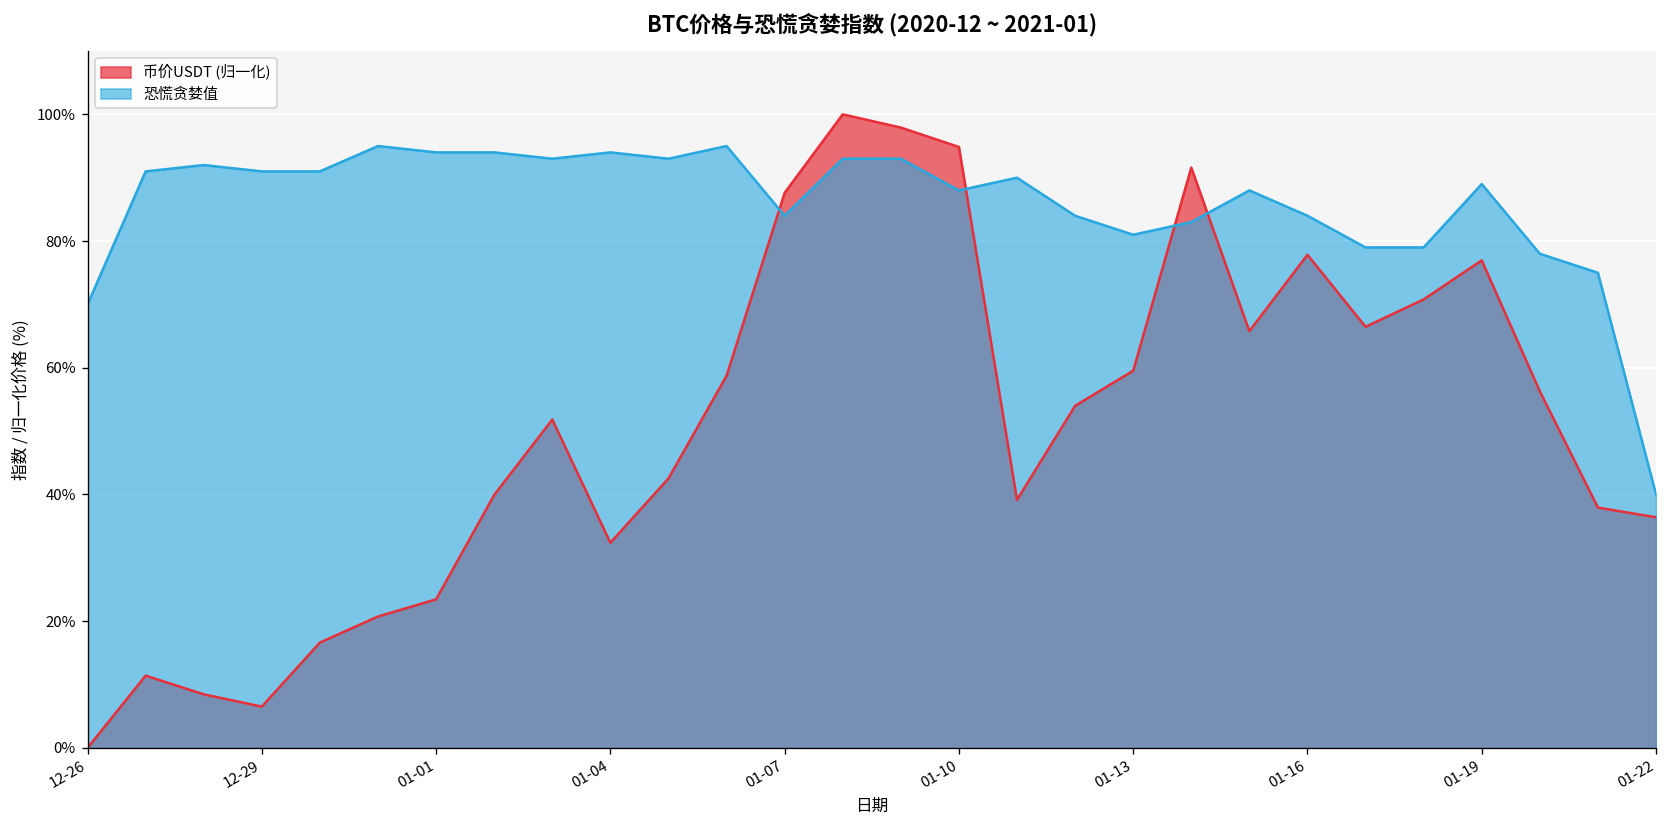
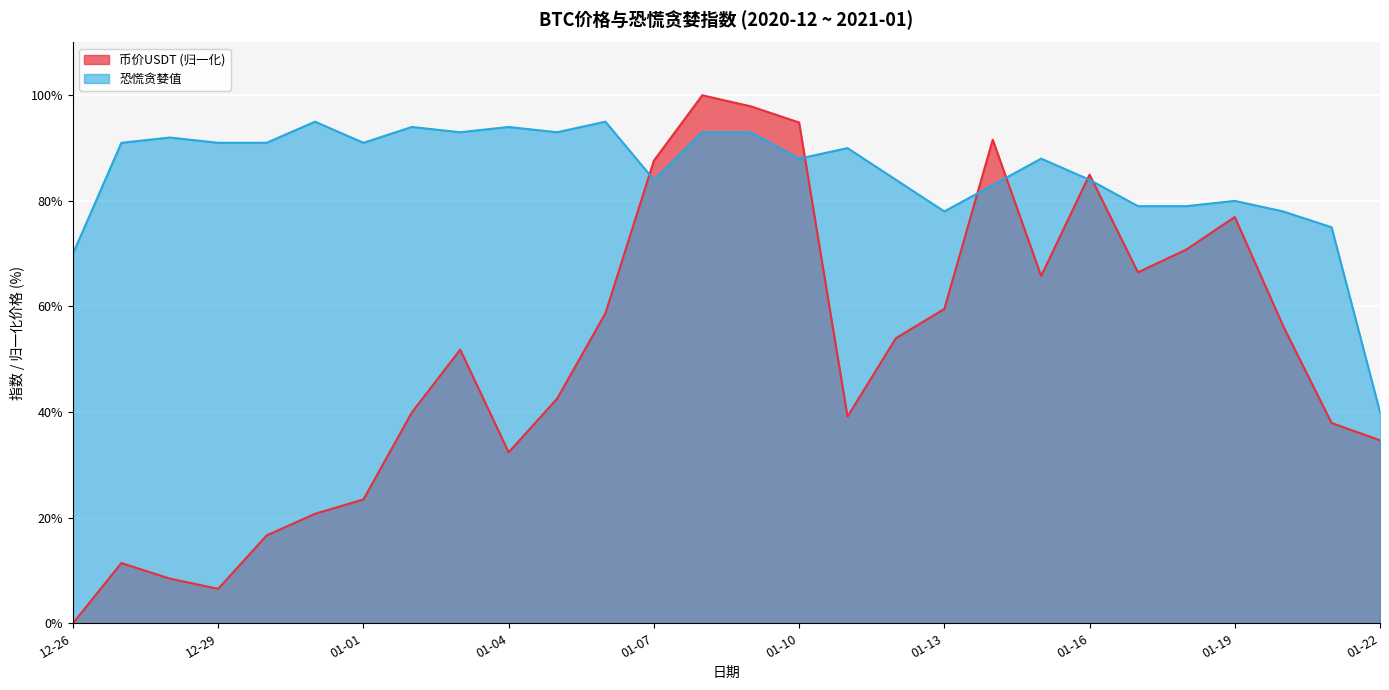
  {
    "币价USDT (归一化)": {
      "12-26": "0%",
      "12-29": "7%",
      "01-01": "23%",
      "01-04": "32%",
      "01-07": "88%",
      "01-10": "95%",
      "01-13": "60%",
-     "01-16": "78%",
+     "01-16": "85%",
      "01-19": "77%",
-     "01-22": "36%"
+     "01-22": "35%"
    },
    "恐慌贪婪值": {
      "12-26": "70%",
      "12-29": "91%",
-     "01-01": "94%",
+     "01-01": "91%",
      "01-04": "94%",
      "01-07": "84%",
      "01-10": "88%",
-     "01-13": "81%",
+     "01-13": "78%",
      "01-16": "84%",
-     "01-19": "89%",
+     "01-19": "80%",
      "01-22": "40%"
    }
  }
